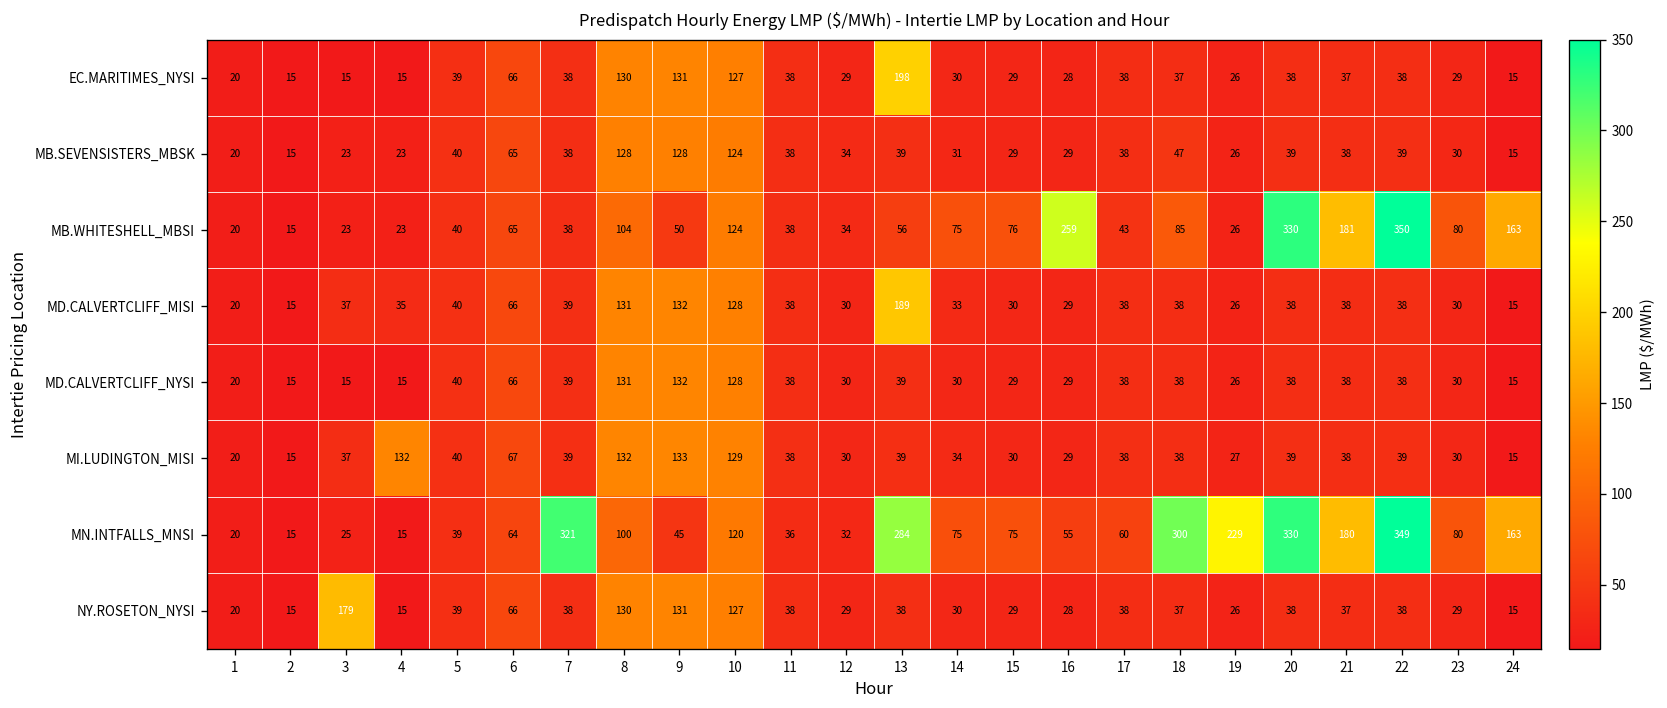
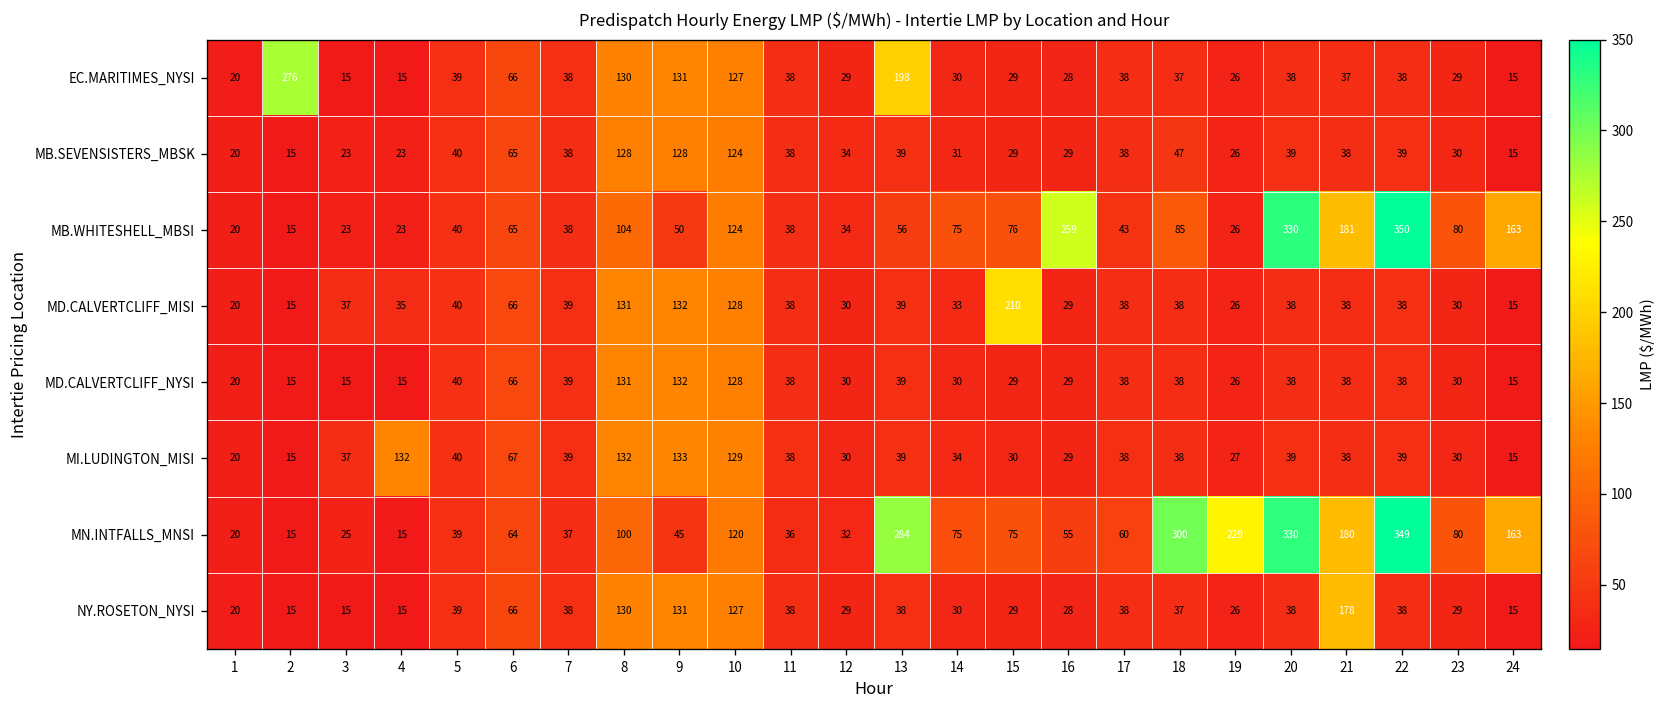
  {
    "EC.MARITIMES_NYSI": {
      "1": 20,
-     "2": 15,
+     "2": 276,
      "3": 15,
      "4": 15,
      "5": 39,
      "6": 66,
      "7": 38,
      "8": 130,
      "9": 131,
      "10": 127,
      "11": 38,
      "12": 29,
      "13": 198,
      "14": 30,
      "15": 29,
      "16": 28,
      "17": 38,
      "18": 37,
      "19": 26,
      "20": 38,
      "21": 37,
      "22": 38,
      "23": 29,
      "24": 15
    },
    "MB.SEVENSISTERS_MBSK": {
      "1": 20,
      "2": 15,
      "3": 23,
      "4": 23,
      "5": 40,
      "6": 65,
      "7": 38,
      "8": 128,
      "9": 128,
      "10": 124,
      "11": 38,
      "12": 34,
      "13": 39,
      "14": 31,
      "15": 29,
      "16": 29,
      "17": 38,
      "18": 47,
      "19": 26,
      "20": 39,
      "21": 38,
      "22": 39,
      "23": 30,
      "24": 15
    },
    "MB.WHITESHELL_MBSI": {
      "1": 20,
      "2": 15,
      "3": 23,
      "4": 23,
      "5": 40,
      "6": 65,
      "7": 38,
      "8": 104,
      "9": 50,
      "10": 124,
      "11": 38,
      "12": 34,
      "13": 56,
      "14": 75,
      "15": 76,
      "16": 259,
      "17": 43,
      "18": 85,
      "19": 26,
      "20": 330,
      "21": 181,
      "22": 350,
      "23": 80,
      "24": 163
    },
    "MD.CALVERTCLIFF_MISI": {
      "1": 20,
      "2": 15,
      "3": 37,
      "4": 35,
      "5": 40,
      "6": 66,
      "7": 39,
      "8": 131,
      "9": 132,
      "10": 128,
      "11": 38,
      "12": 30,
-     "13": 189,
+     "13": 39,
      "14": 33,
-     "15": 30,
+     "15": 210,
      "16": 29,
      "17": 38,
      "18": 38,
      "19": 26,
      "20": 38,
      "21": 38,
      "22": 38,
      "23": 30,
      "24": 15
    },
    "MD.CALVERTCLIFF_NYSI": {
      "1": 20,
      "2": 15,
      "3": 15,
      "4": 15,
      "5": 40,
      "6": 66,
      "7": 39,
      "8": 131,
      "9": 132,
      "10": 128,
      "11": 38,
      "12": 30,
      "13": 39,
      "14": 30,
      "15": 29,
      "16": 29,
      "17": 38,
      "18": 38,
      "19": 26,
      "20": 38,
      "21": 38,
      "22": 38,
      "23": 30,
      "24": 15
    },
    "MI.LUDINGTON_MISI": {
      "1": 20,
      "2": 15,
      "3": 37,
      "4": 132,
      "5": 40,
      "6": 67,
      "7": 39,
      "8": 132,
      "9": 133,
      "10": 129,
      "11": 38,
      "12": 30,
      "13": 39,
      "14": 34,
      "15": 30,
      "16": 29,
      "17": 38,
      "18": 38,
      "19": 27,
      "20": 39,
      "21": 38,
      "22": 39,
      "23": 30,
      "24": 15
    },
    "MN.INTFALLS_MNSI": {
      "1": 20,
      "2": 15,
      "3": 25,
      "4": 15,
      "5": 39,
      "6": 64,
-     "7": 321,
+     "7": 37,
      "8": 100,
      "9": 45,
      "10": 120,
      "11": 36,
      "12": 32,
      "13": 284,
      "14": 75,
      "15": 75,
      "16": 55,
      "17": 60,
      "18": 300,
      "19": 229,
      "20": 330,
      "21": 180,
      "22": 349,
      "23": 80,
      "24": 163
    },
    "NY.ROSETON_NYSI": {
      "1": 20,
      "2": 15,
-     "3": 179,
+     "3": 15,
      "4": 15,
      "5": 39,
      "6": 66,
      "7": 38,
      "8": 130,
      "9": 131,
      "10": 127,
      "11": 38,
      "12": 29,
      "13": 38,
      "14": 30,
      "15": 29,
      "16": 28,
      "17": 38,
      "18": 37,
      "19": 26,
      "20": 38,
-     "21": 37,
+     "21": 178,
      "22": 38,
      "23": 29,
      "24": 15
    }
  }
